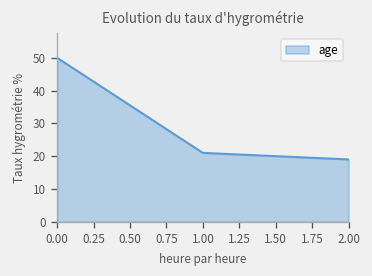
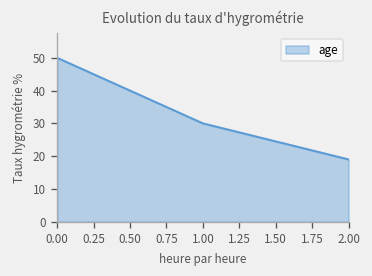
  {
    "0.00": 50,
-   "1.00": 21,
+   "1.00": 30,
    "2.00": 19
  }
